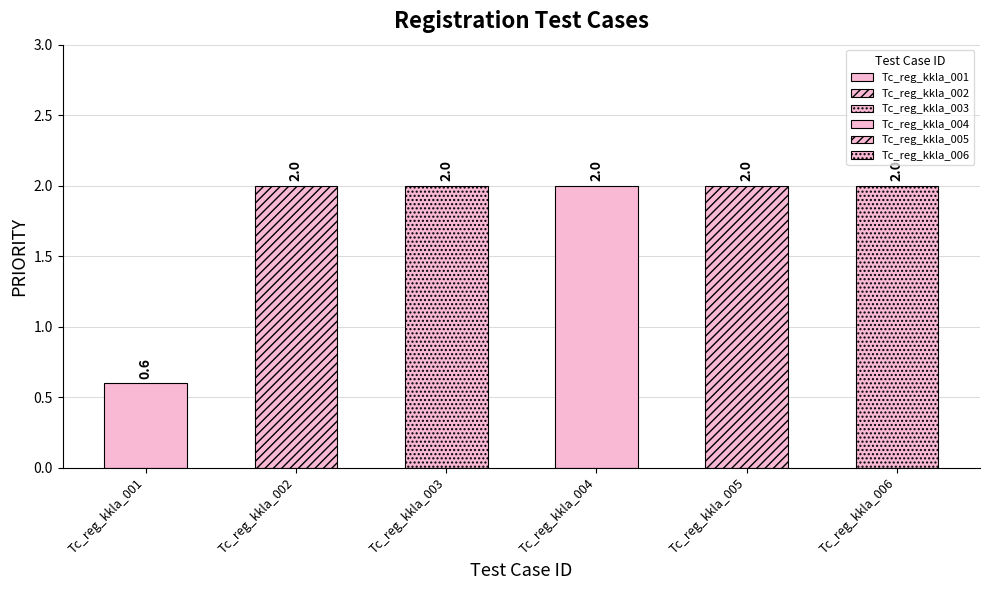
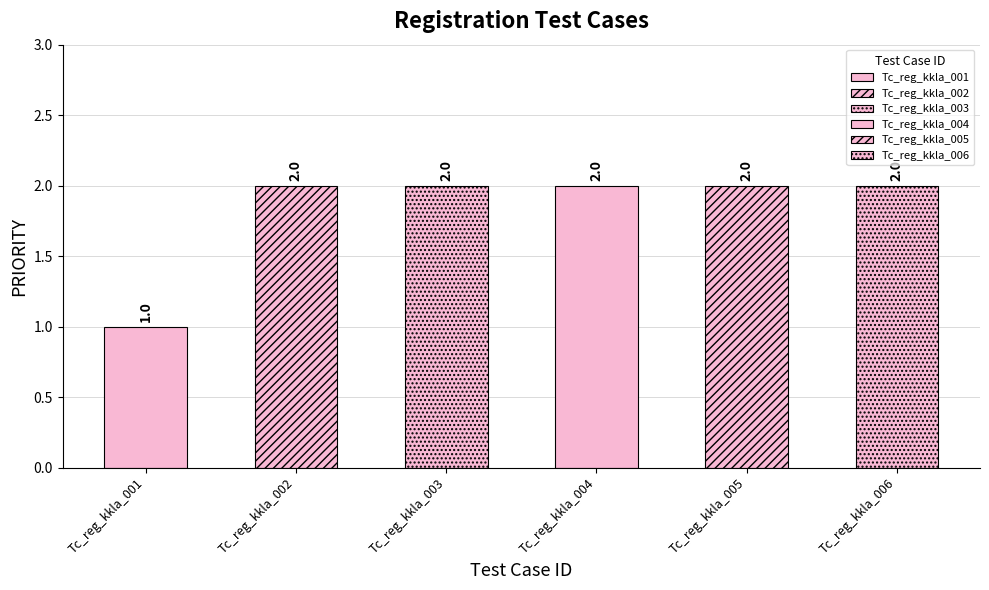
  {
-   "Tc_reg_kkla_001": 0.6,
+   "Tc_reg_kkla_001": 1.0,
    "Tc_reg_kkla_002": 2.0,
    "Tc_reg_kkla_003": 2.0,
    "Tc_reg_kkla_004": 2.0,
    "Tc_reg_kkla_005": 2.0
  }
